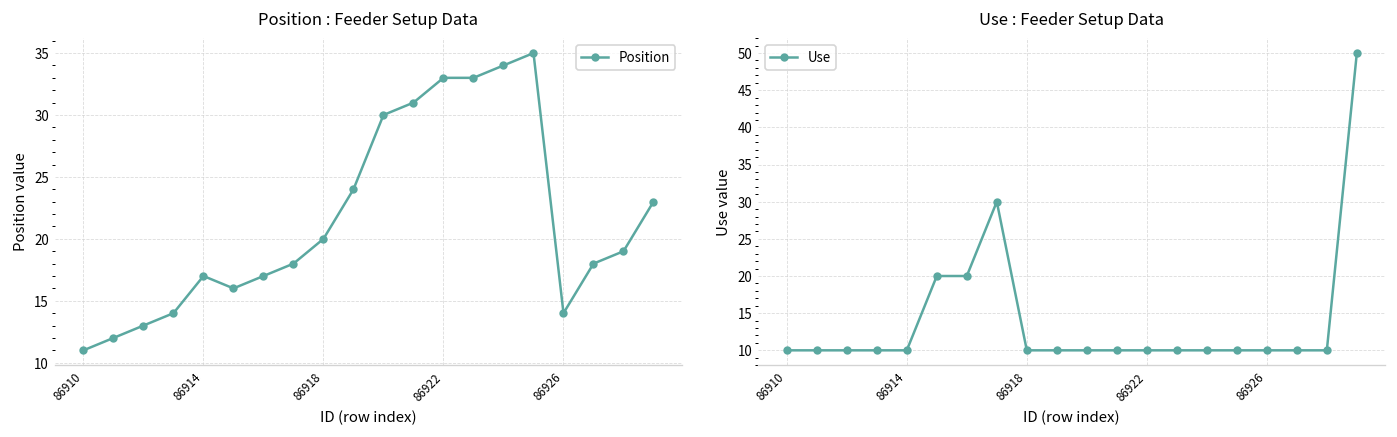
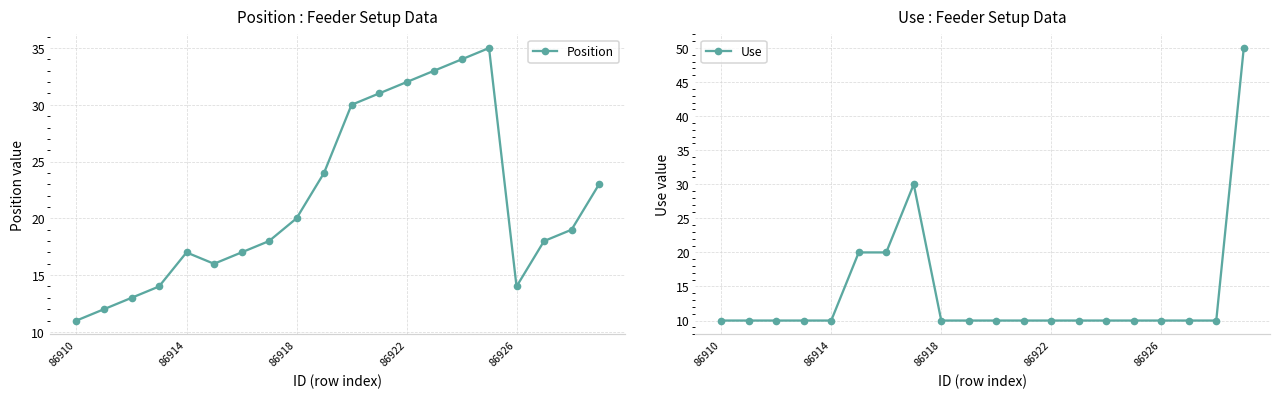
  {
    "Position : Feeder Setup Data": {
      "86910": 11,
      "86914": 17,
      "86918": 20,
-     "86922": 33,
+     "86922": 32,
      "86926": 14
    },
    "Use : Feeder Setup Data": {
      "86910": 10,
      "86914": 10,
      "86918": 10,
      "86922": 10,
      "86926": 10
    }
  }
